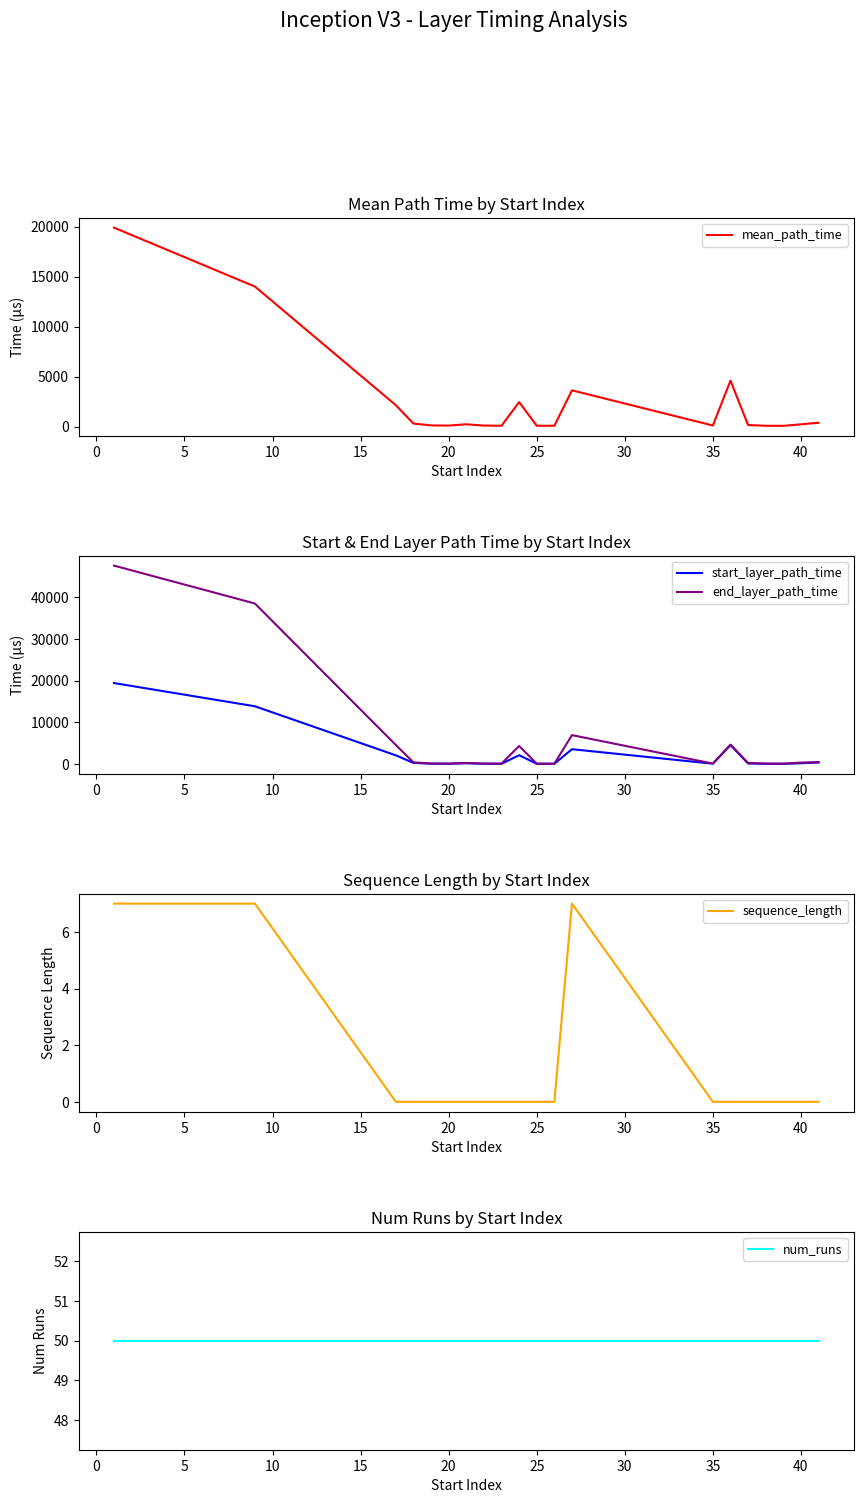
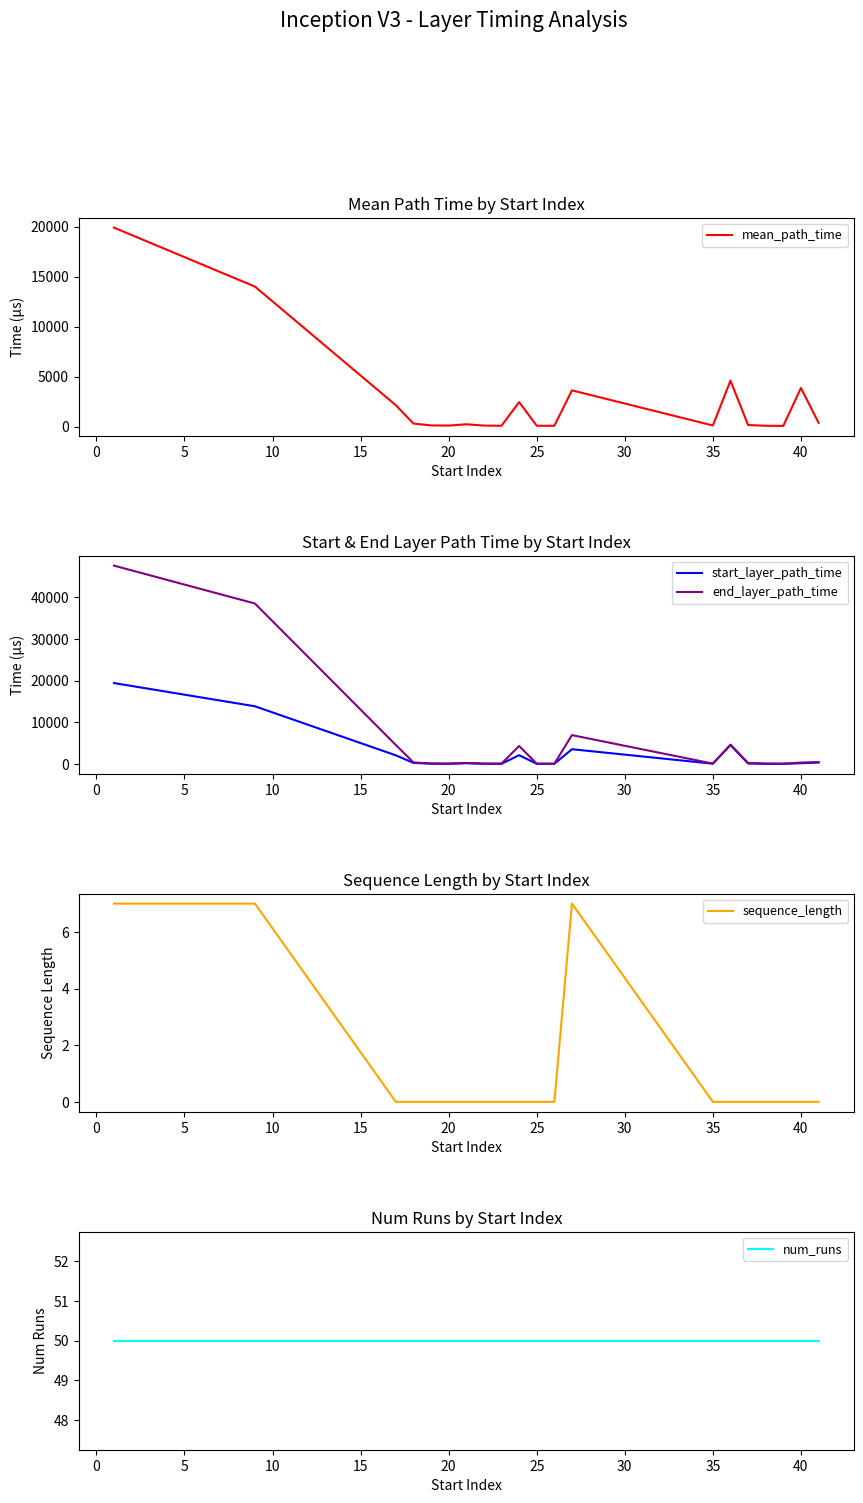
  {
    "Mean Path Time by Start Index": {
      "20": 100,
      "25": 100,
      "35": 100,
-     "40": 200
+     "40": 3900
    },
    "Sequence Length by Start Index": {
      "20": 0.0,
      "25": 0.0,
      "35": 0.0,
      "40": 0.0
    },
    "Num Runs by Start Index": {
      "20": 50.0,
      "25": 50.0,
      "35": 50.0,
      "40": 50.0
    }
  }
